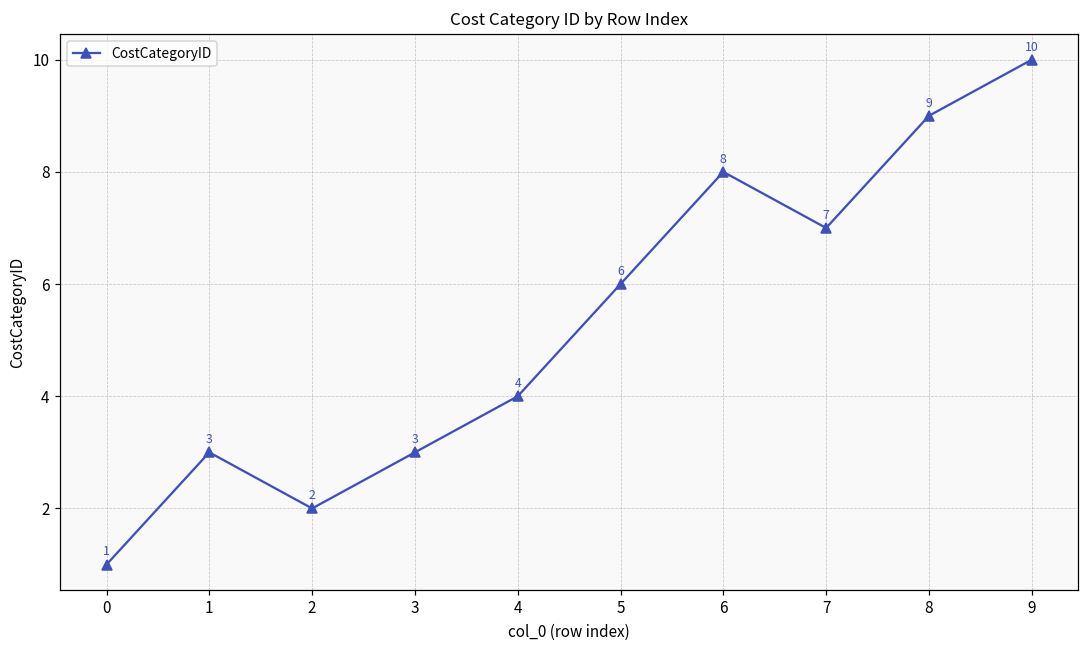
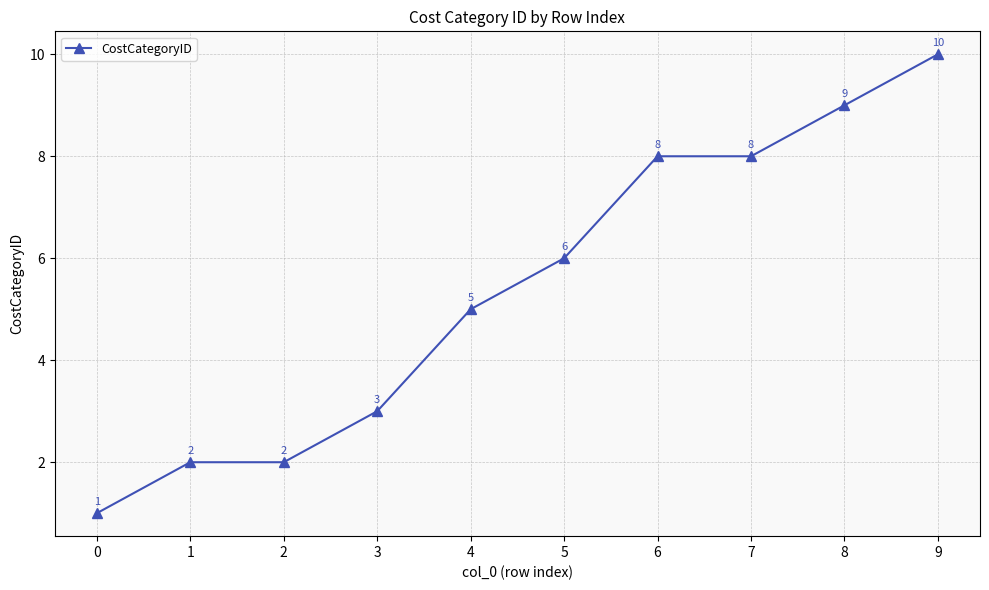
  {
    "0": 1,
-   "1": 3,
+   "1": 2,
    "2": 2,
    "3": 3,
-   "4": 4,
+   "4": 5,
    "5": 6,
    "6": 8,
-   "7": 7,
+   "7": 8,
    "8": 9,
    "9": 10
  }
